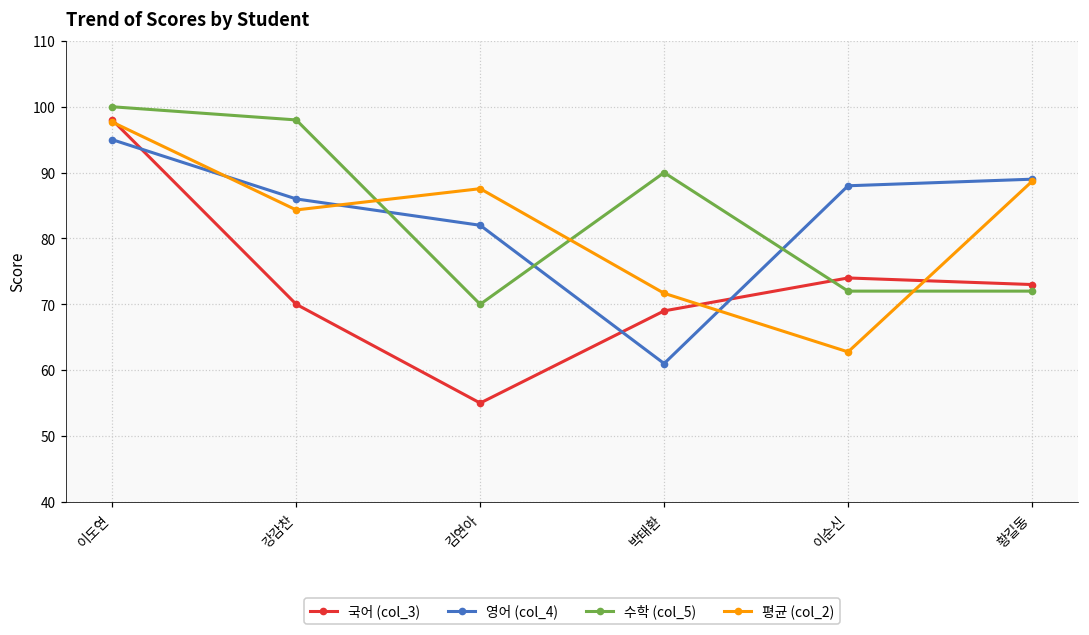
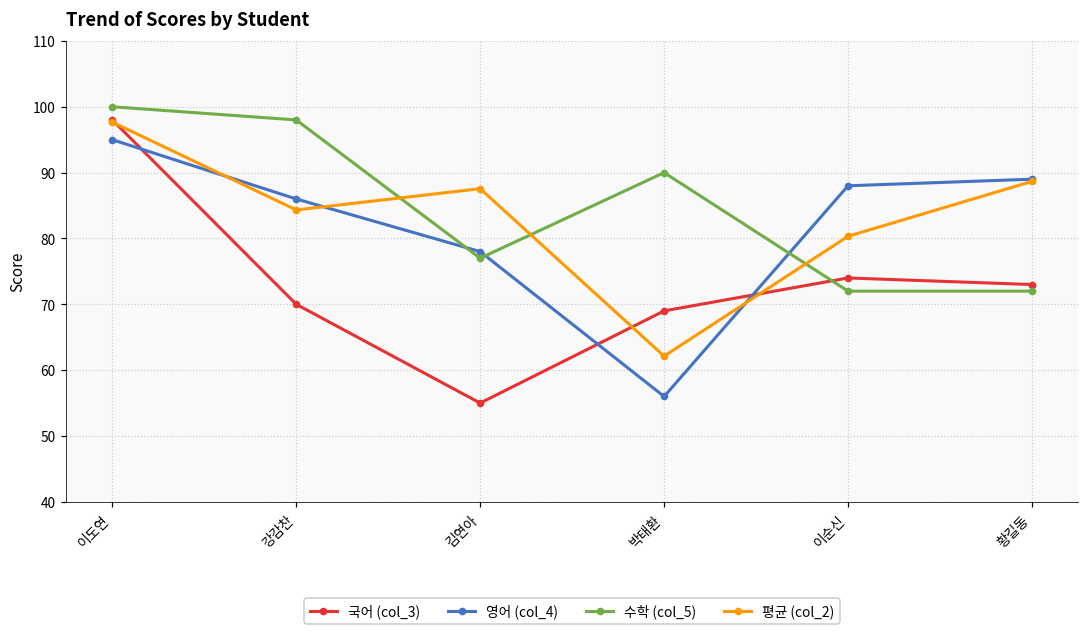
  {
    "국어 (col_3)": {
      "강감찬": 70,
      "김연아": 55,
      "박태환": 69,
      "이순신": 74,
      "황길동": 73
    },
    "영어 (col_4)": {
      "이도연": 95,
      "강감찬": 86,
-     "김연아": 82,
-     "박태환": 61,
+     "김연아": 78,
+     "박태환": 56,
      "이순신": 88
    },
    "수학 (col_5)": {
      "이도연": 100,
      "강감찬": 98,
-     "김연아": 70,
+     "김연아": 77,
      "박태환": 90,
      "이순신": 72,
      "황길동": 72
    },
    "평균 (col_2)": {
      "강감찬": 84,
      "김연아": 88,
-     "박태환": 72,
-     "이순신": 63
+     "박태환": 62,
+     "이순신": 80
    }
  }
